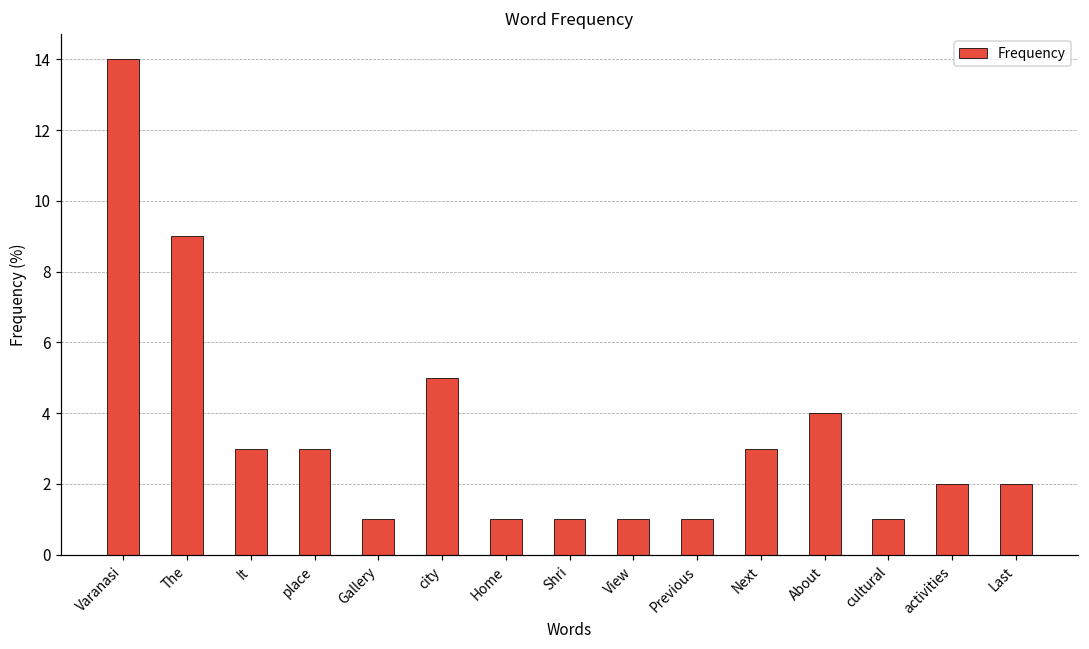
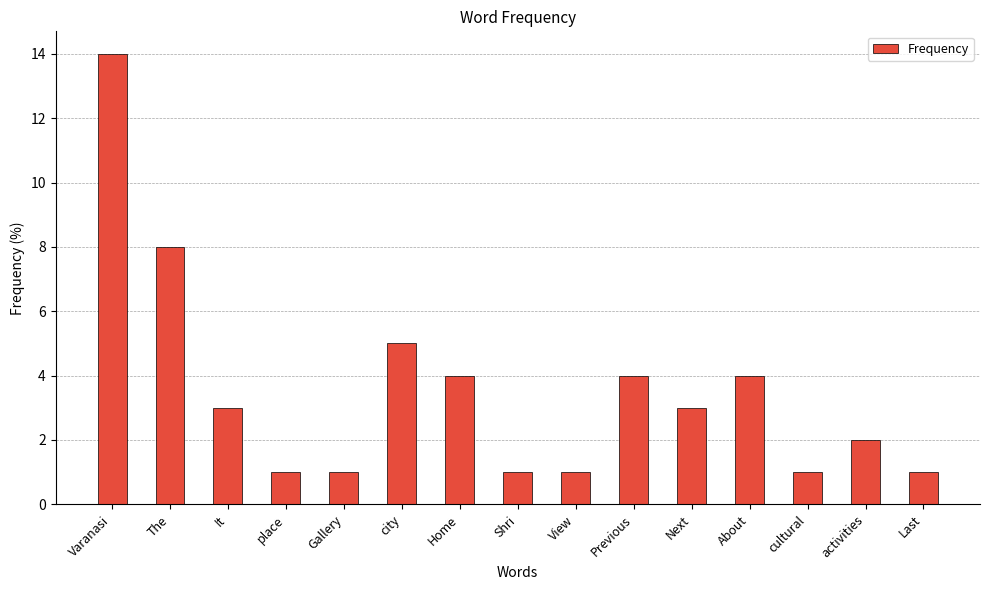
  {
    "Varanasi": 14,
-   "The": 9,
+   "The": 8,
    "It": 3,
-   "place": 3,
+   "place": 1,
    "Gallery": 1,
    "city": 5,
-   "Home": 1,
+   "Home": 4,
    "Shri": 1,
    "View": 1,
-   "Previous": 1,
+   "Previous": 4,
    "Next": 3,
    "About": 4,
    "cultural": 1,
    "activities": 2,
-   "Last": 2
+   "Last": 1
  }
